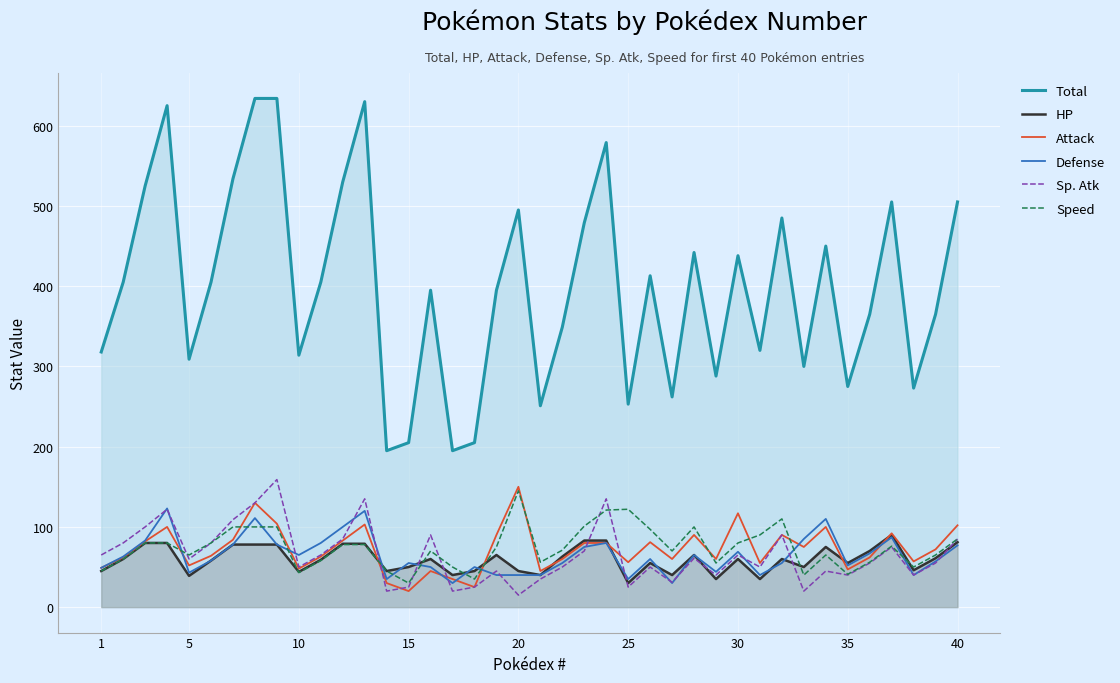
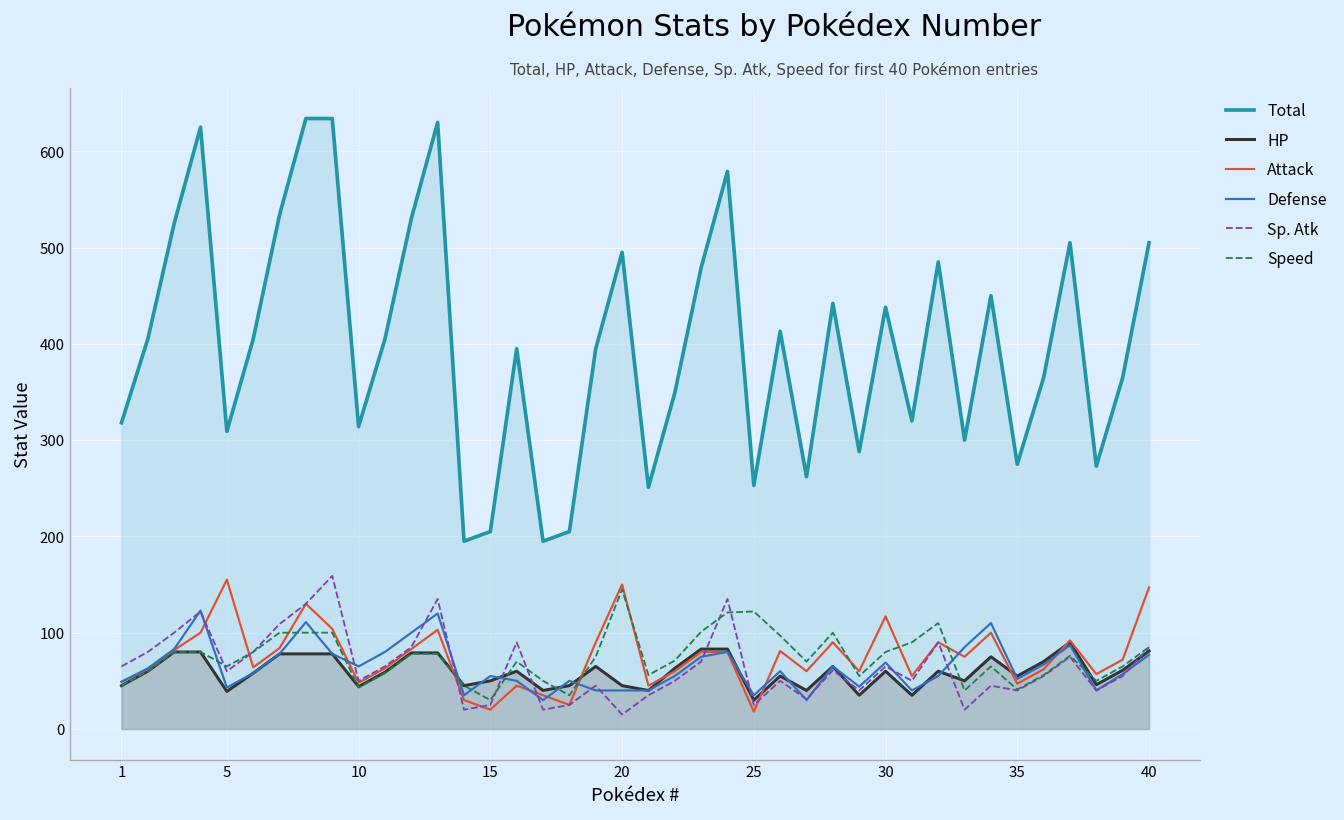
  {
    "HP": {
      "5": 40,
      "15": 50,
      "20": 50,
      "25": 30,
      "30": 60,
      "40": 80
    },
    "Attack": {
-     "5": 50,
+     "5": 160,
      "15": 20,
      "20": 150,
-     "25": 60,
+     "25": 20,
      "30": 120,
      "35": 50,
-     "40": 100
+     "40": 150
    },
    "Sp. Atk": {
      "1": 70,
      "5": 60,
      "15": 30,
      "20": 20,
      "25": 30,
      "30": 70
    },
    "Speed": {
      "5": 70,
      "15": 30,
      "20": 150,
      "25": 120,
      "30": 80
    }
  }
